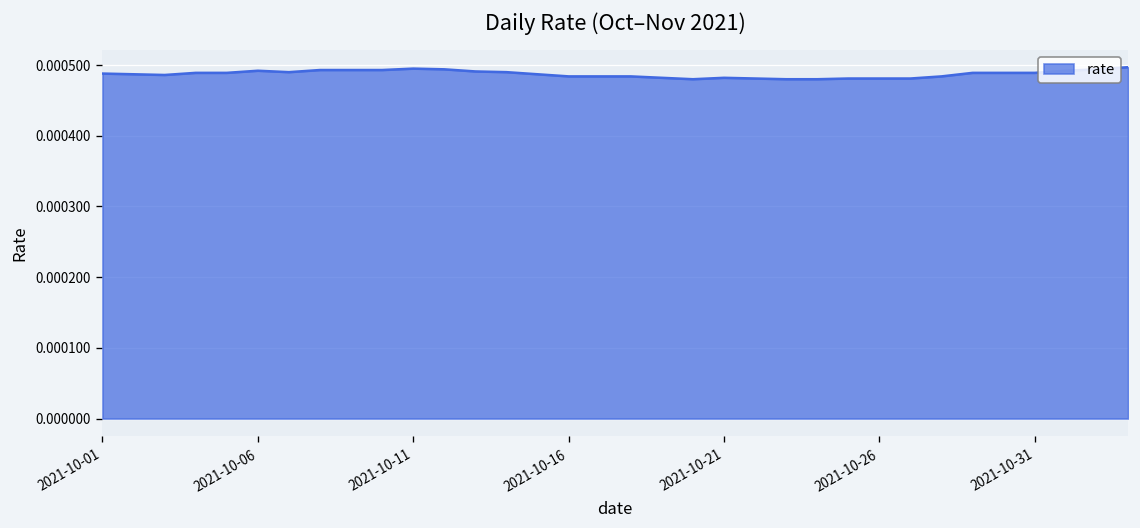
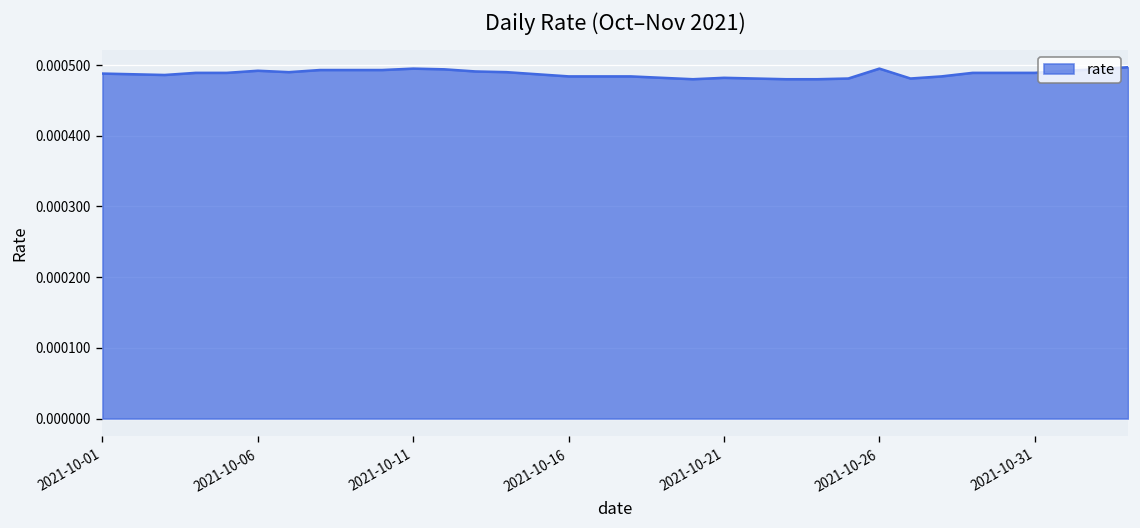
  {
    "2021-10-01": 0.00049,
    "2021-10-06": 0.00049,
    "2021-10-11": 0.00050,
    "2021-10-16": 0.00048,
    "2021-10-21": 0.00048,
-   "2021-10-26": 0.00048,
+   "2021-10-26": 0.00050,
    "2021-10-31": 0.00049
  }
